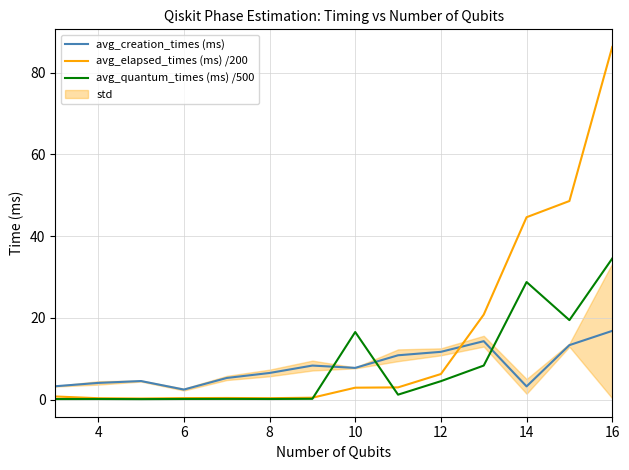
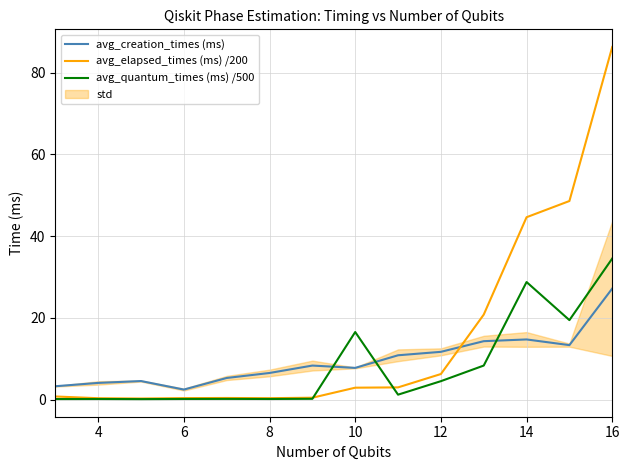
  {
    "avg_creation_times (ms)": {
      "8": 6,
      "12": 12,
-     "14": 3,
-     "16": 17
+     "14": 15,
+     "16": 27
    },
    "avg_quantum_times (ms) /500": {
      "10": 17,
      "12": 4,
      "14": 29,
      "16": 35
    }
  }
